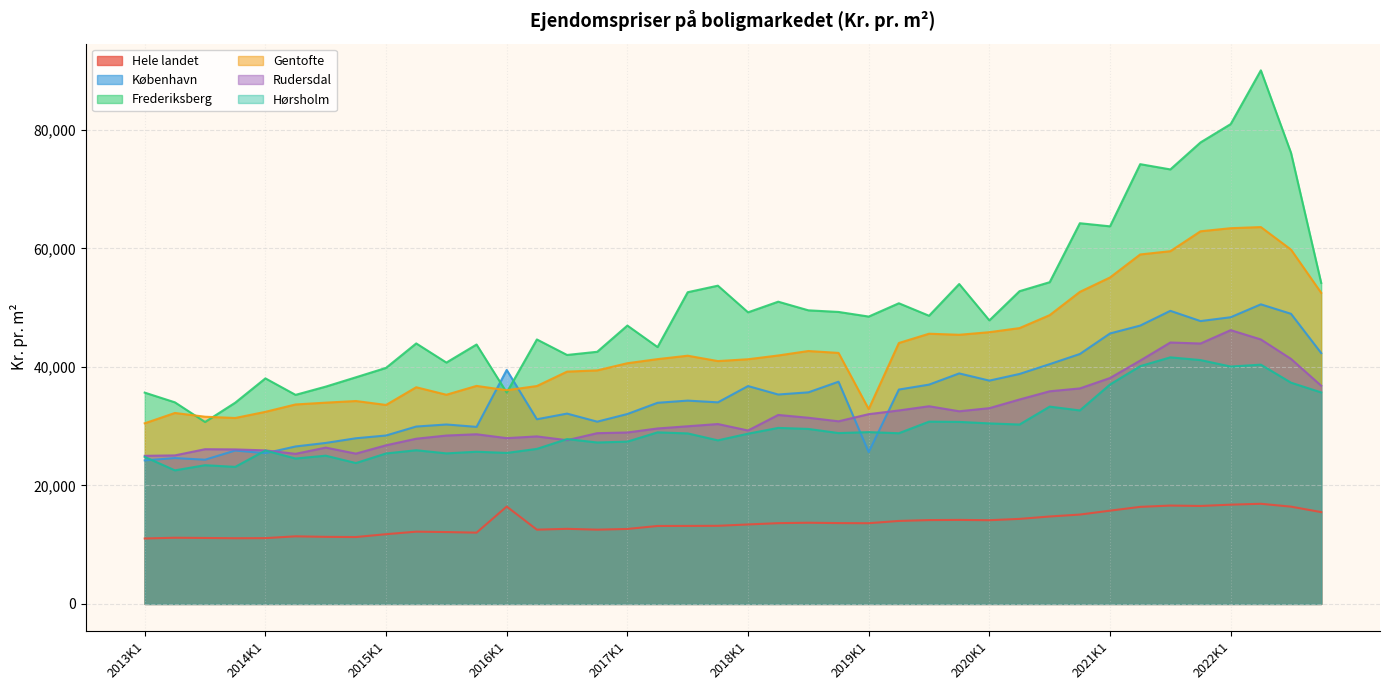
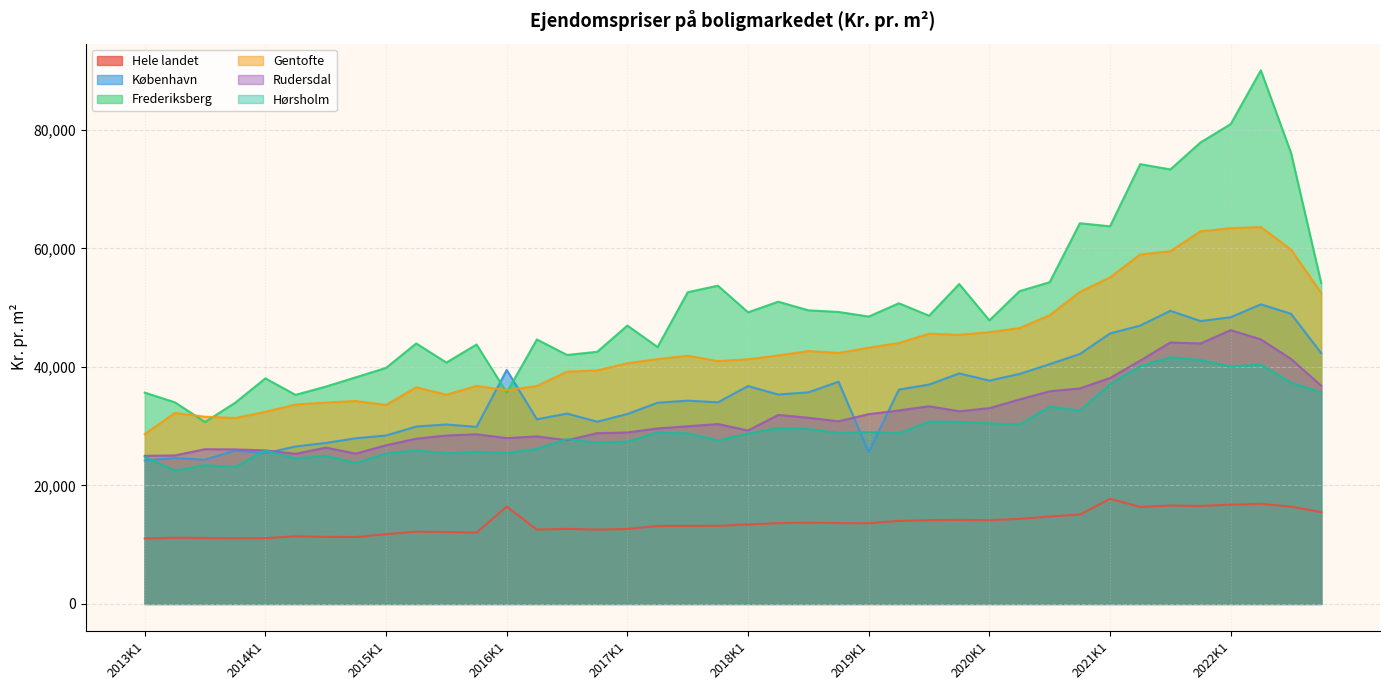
  {
    "Hele landet": {
      "2013K1": "11,000",
      "2014K1": "11,000",
      "2015K1": "12,000",
      "2016K1": "16,000",
      "2017K1": "13,000",
      "2018K1": "13,000",
      "2019K1": "14,000",
      "2020K1": "14,000",
-     "2021K1": "16,000",
+     "2021K1": "18,000",
      "2022K1": "17,000"
    },
    "København": {
      "2013K1": "24,000",
      "2014K1": "25,000",
      "2015K1": "28,000",
      "2016K1": "39,000",
      "2017K1": "32,000",
      "2018K1": "37,000",
      "2019K1": "26,000",
      "2020K1": "38,000",
      "2021K1": "46,000",
      "2022K1": "48,000"
    },
    "Gentofte": {
-     "2013K1": "30,000",
+     "2013K1": "29,000",
      "2014K1": "32,000",
      "2015K1": "34,000",
      "2017K1": "41,000",
      "2018K1": "41,000",
-     "2019K1": "33,000",
+     "2019K1": "43,000",
      "2020K1": "46,000",
      "2021K1": "55,000",
      "2022K1": "63,000"
    },
    "Rudersdal": {
      "2015K1": "27,000",
      "2016K1": "28,000",
      "2017K1": "29,000",
      "2018K1": "29,000",
      "2019K1": "32,000",
      "2020K1": "33,000",
      "2021K1": "38,000",
      "2022K1": "46,000"
    }
  }
